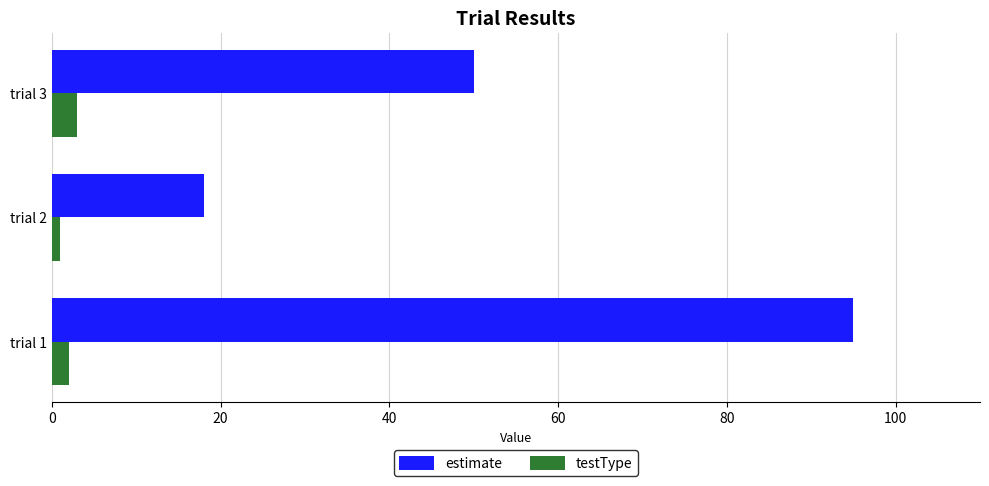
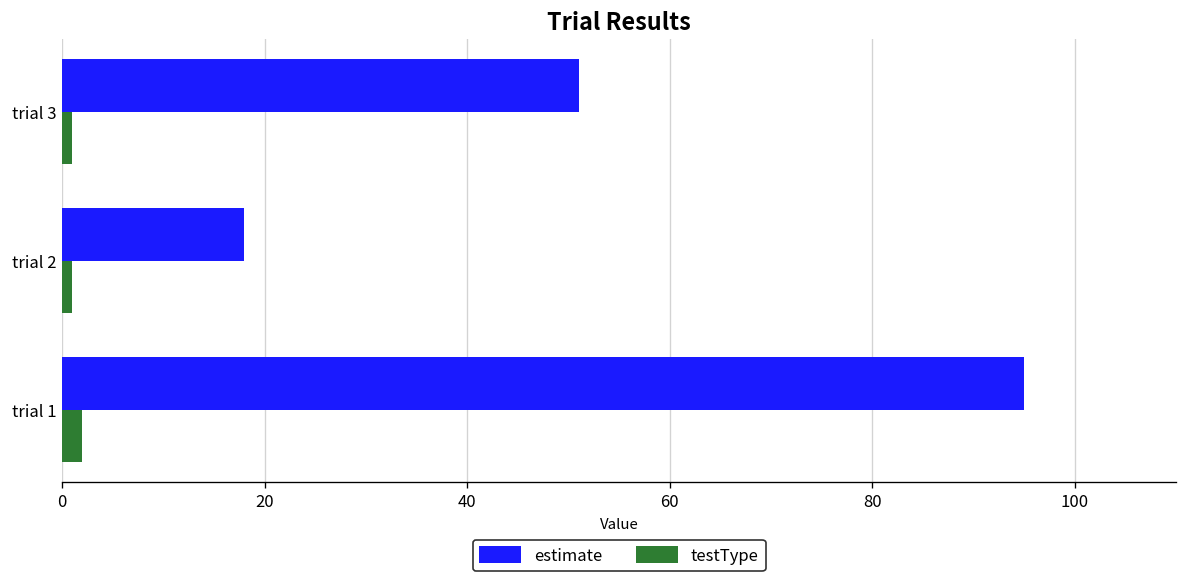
  {
    "estimate": {
-     "trial 3": 50,
+     "trial 3": 51,
      "trial 2": 18,
      "trial 1": 95
    },
    "testType": {
-     "trial 3": 3,
+     "trial 3": 1,
      "trial 2": 1,
      "trial 1": 2
    }
  }
